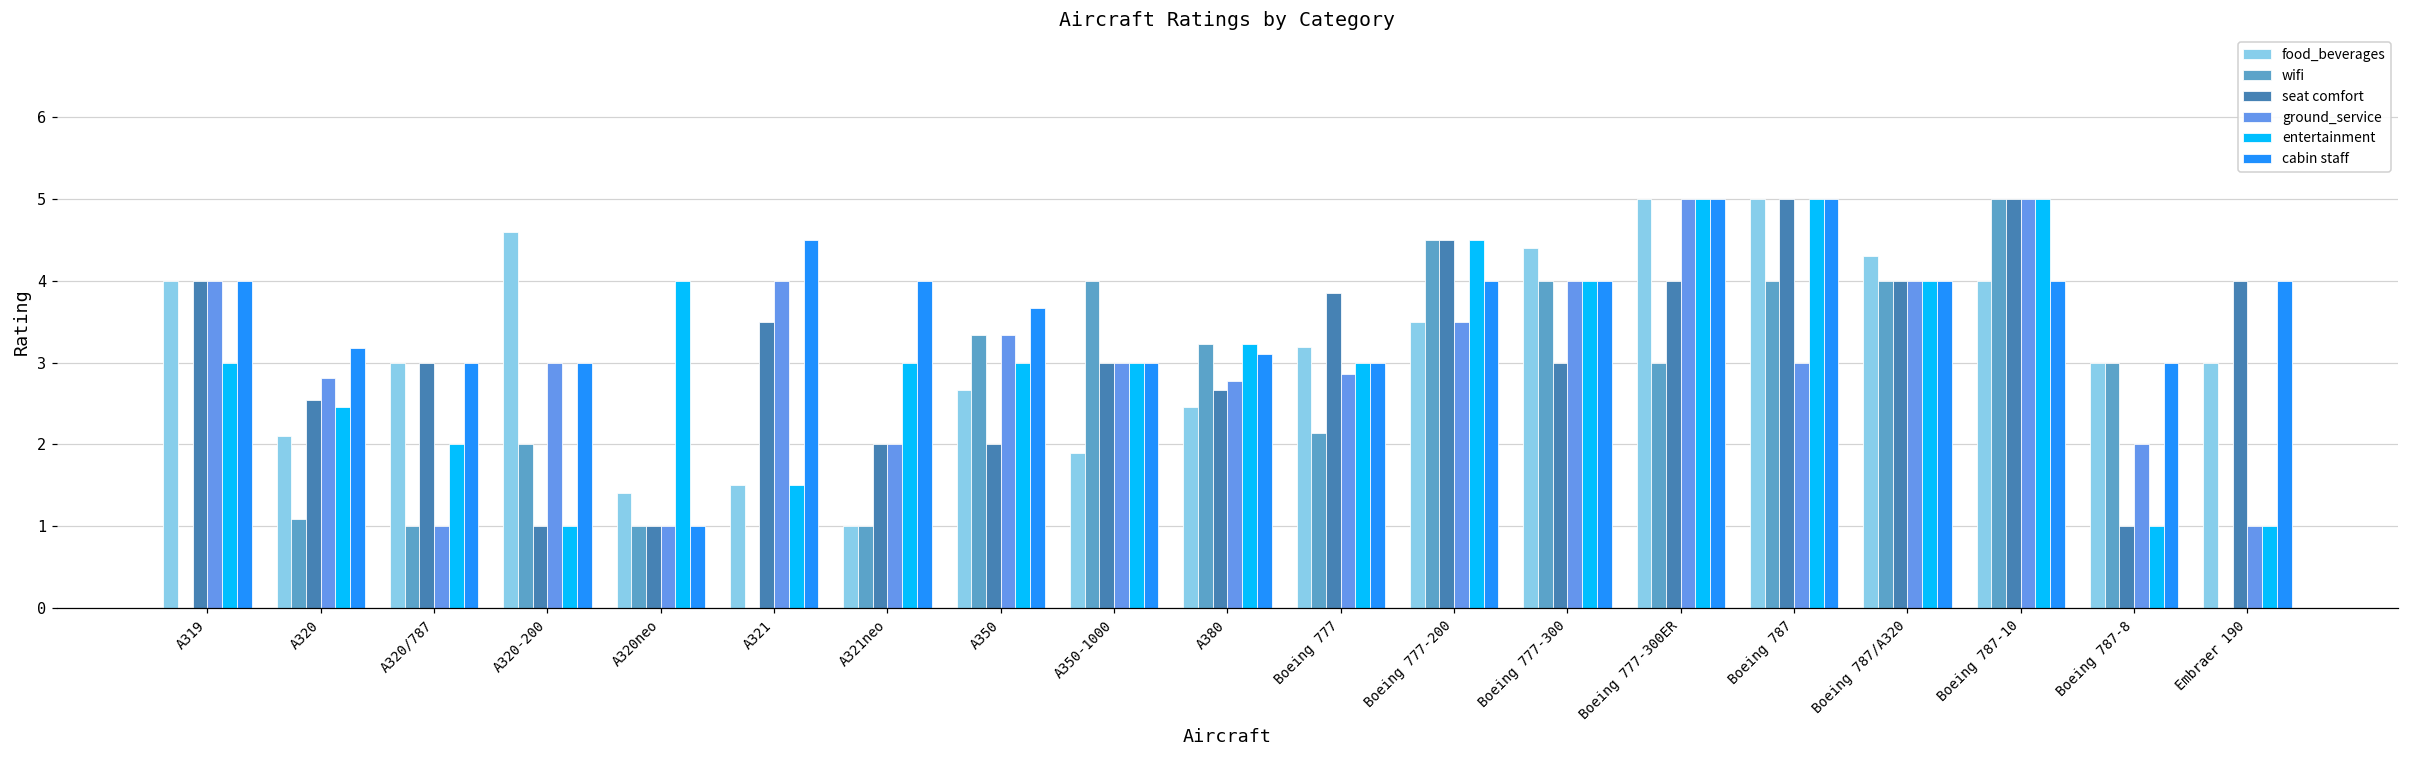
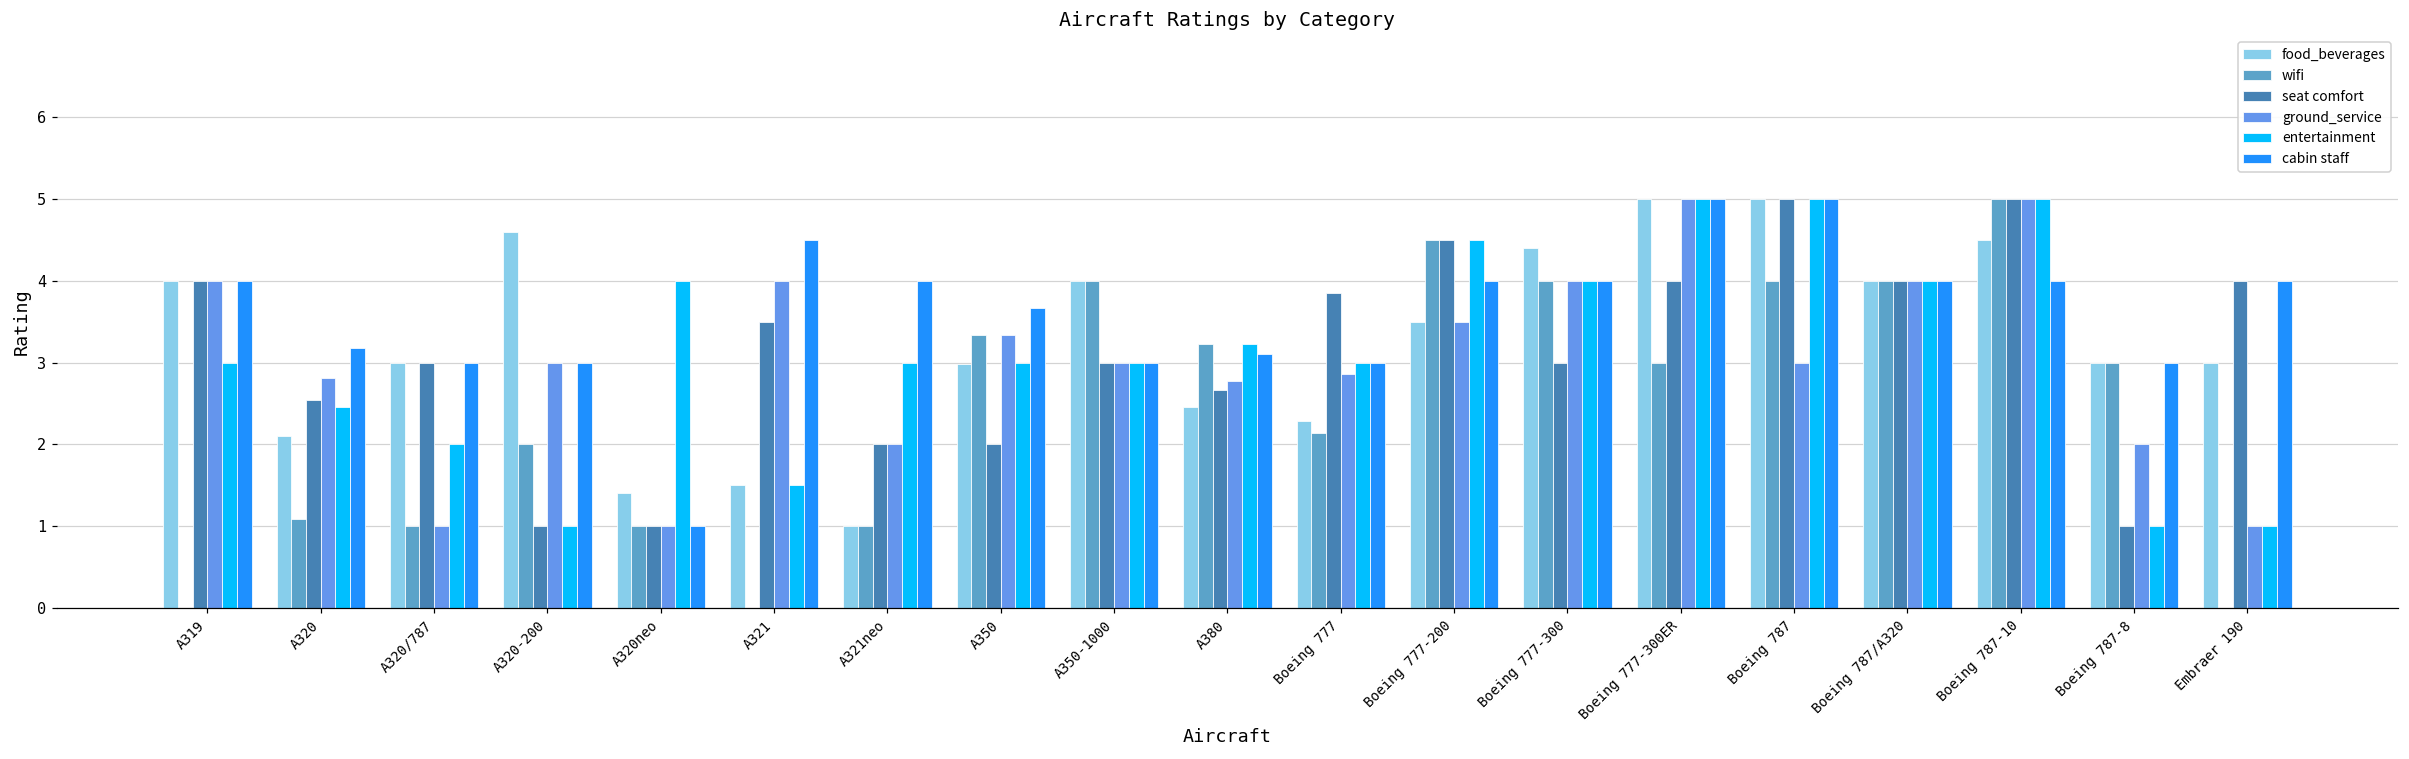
  {
    "food_beverages": {
      "A319": 4.0,
      "A320": 2.1,
      "A320/787": 3.0,
      "A320-200": 4.6,
      "A320neo": 1.4,
      "A321": 1.5,
      "A321neo": 1.0,
-     "A350": 2.7,
-     "A350-1000": 1.9,
+     "A350": 3.0,
+     "A350-1000": 4.0,
      "A380": 2.5,
-     "Boeing 777": 3.2,
+     "Boeing 777": 2.3,
      "Boeing 777-200": 3.5,
      "Boeing 777-300": 4.4,
      "Boeing 777-300ER": 5.0,
      "Boeing 787": 5.0,
-     "Boeing 787/A320": 4.3,
-     "Boeing 787-10": 4.0,
+     "Boeing 787/A320": 4.0,
+     "Boeing 787-10": 4.5,
      "Boeing 787-8": 3.0,
      "Embraer 190": 3.0
    }
  }
